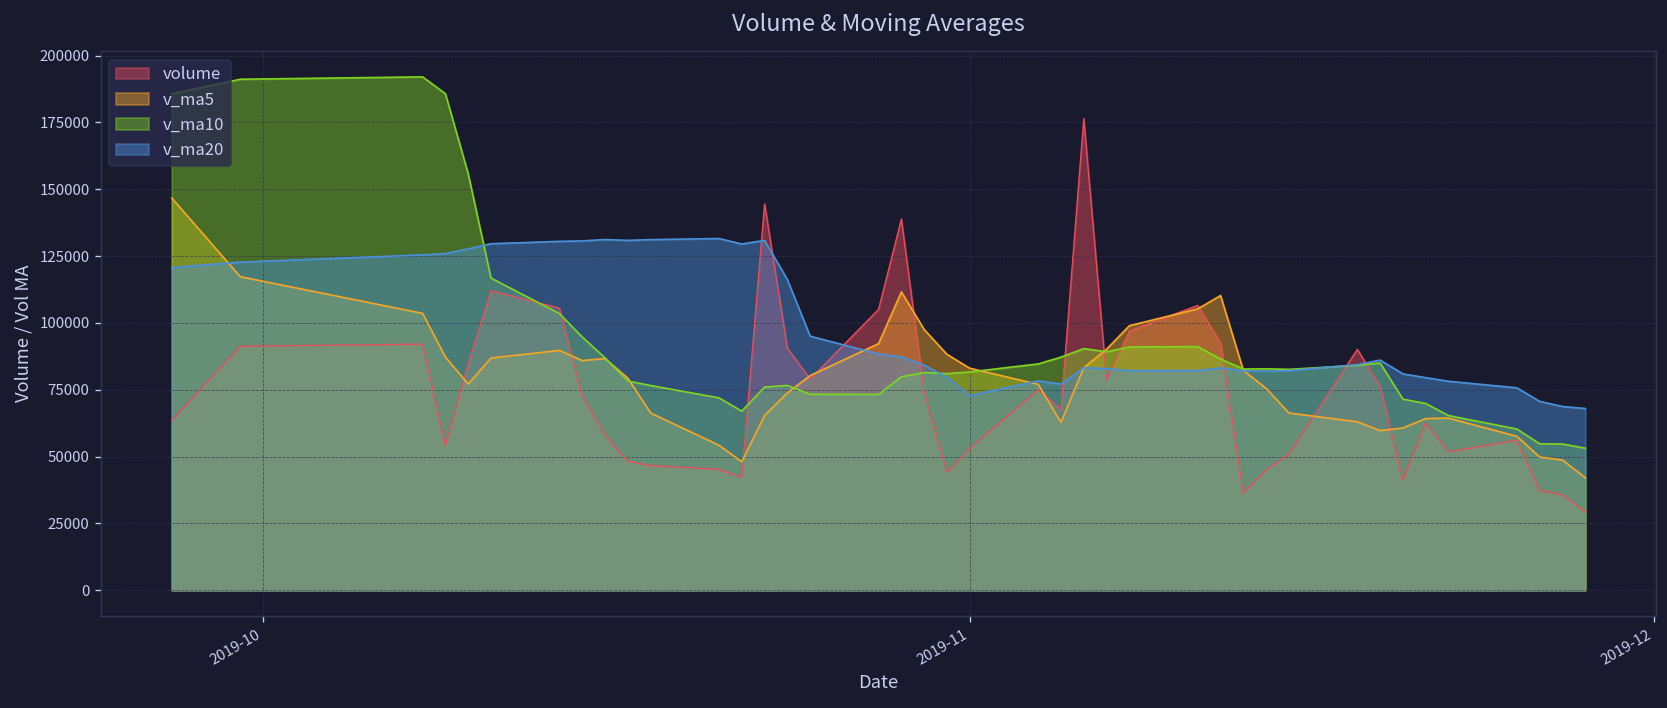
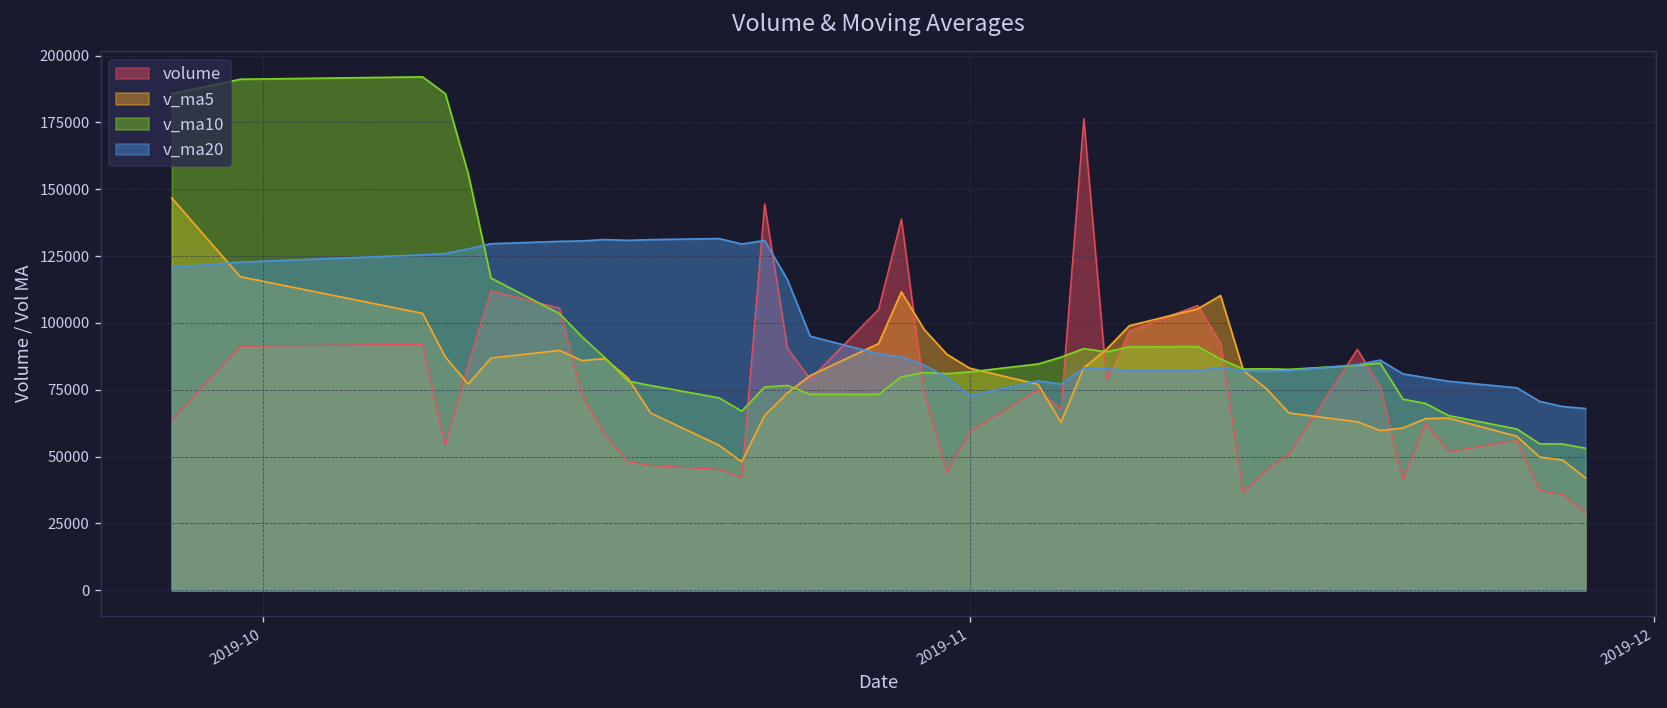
  {
    "volume": {
-     "2019-11": 53000
+     "2019-11": 59000
    },
    "v_ma5": {
      "2019-11": 83000
    },
    "v_ma10": {
      "2019-11": 82000
    },
    "v_ma20": {
      "2019-11": 73000
    }
  }
